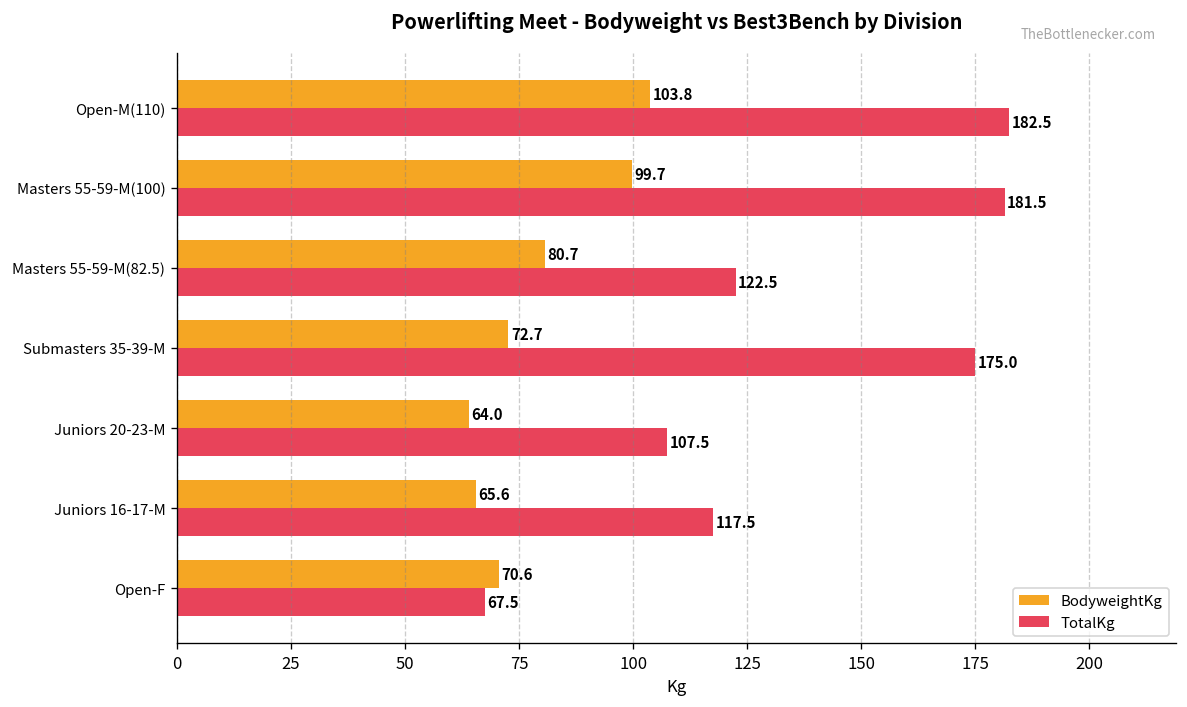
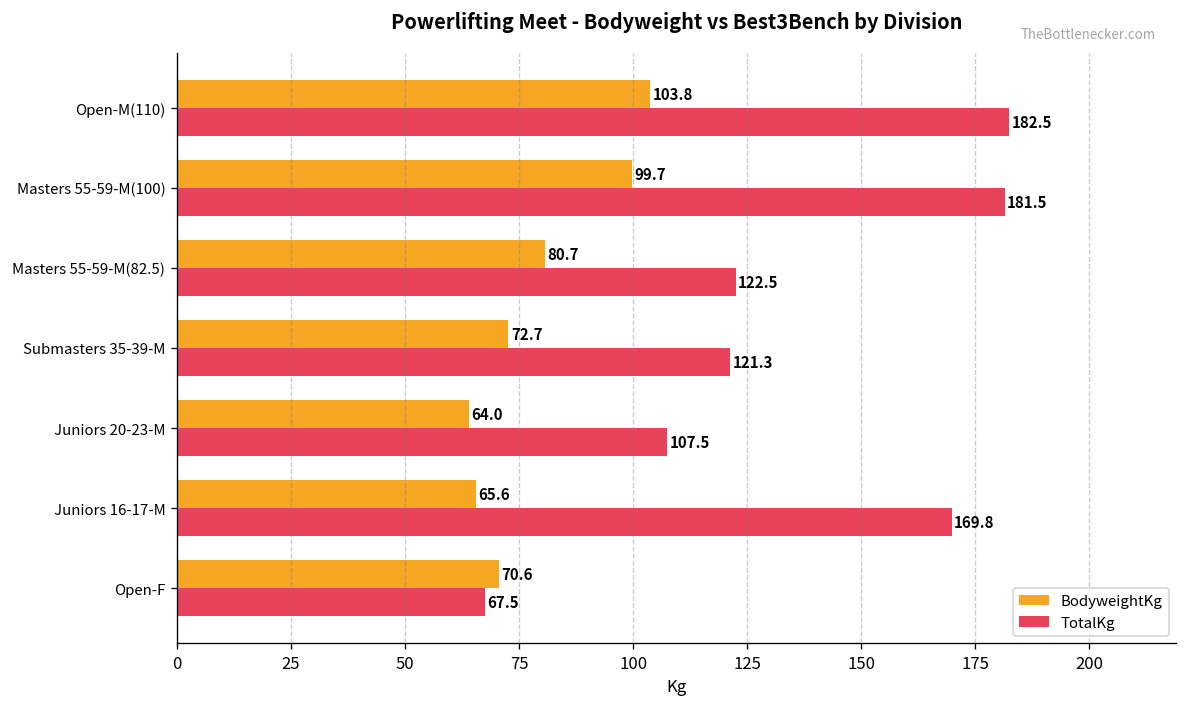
  {
    "BodyweightKg": {
      "Open-M(110)": 103.8,
      "Masters 55-59-M(100)": 99.7,
      "Masters 55-59-M(82.5)": 80.7,
      "Submasters 35-39-M": 72.7,
      "Juniors 20-23-M": 64.0,
      "Juniors 16-17-M": 65.6,
      "Open-F": 70.6
    },
    "TotalKg": {
      "Open-M(110)": 182.5,
      "Masters 55-59-M(100)": 181.5,
      "Masters 55-59-M(82.5)": 122.5,
-     "Submasters 35-39-M": 175.0,
+     "Submasters 35-39-M": 121.3,
      "Juniors 20-23-M": 107.5,
-     "Juniors 16-17-M": 117.5,
+     "Juniors 16-17-M": 169.8,
      "Open-F": 67.5
    }
  }
